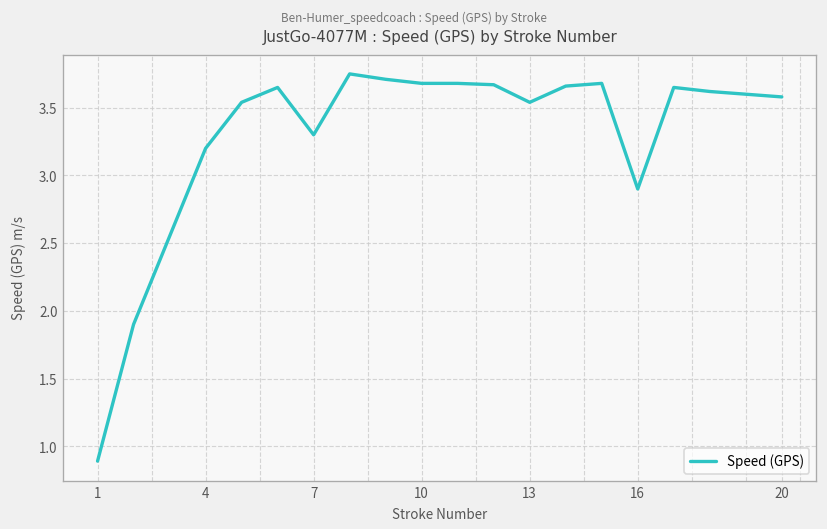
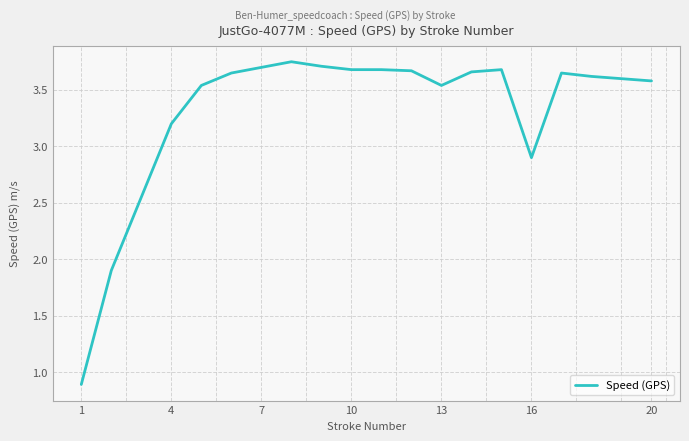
  {
    "1": 0.9,
    "4": 3.2,
-   "7": 3.3,
+   "7": 3.7,
    "10": 3.7,
    "13": 3.54,
    "16": 2.9,
    "20": 3.6
  }
